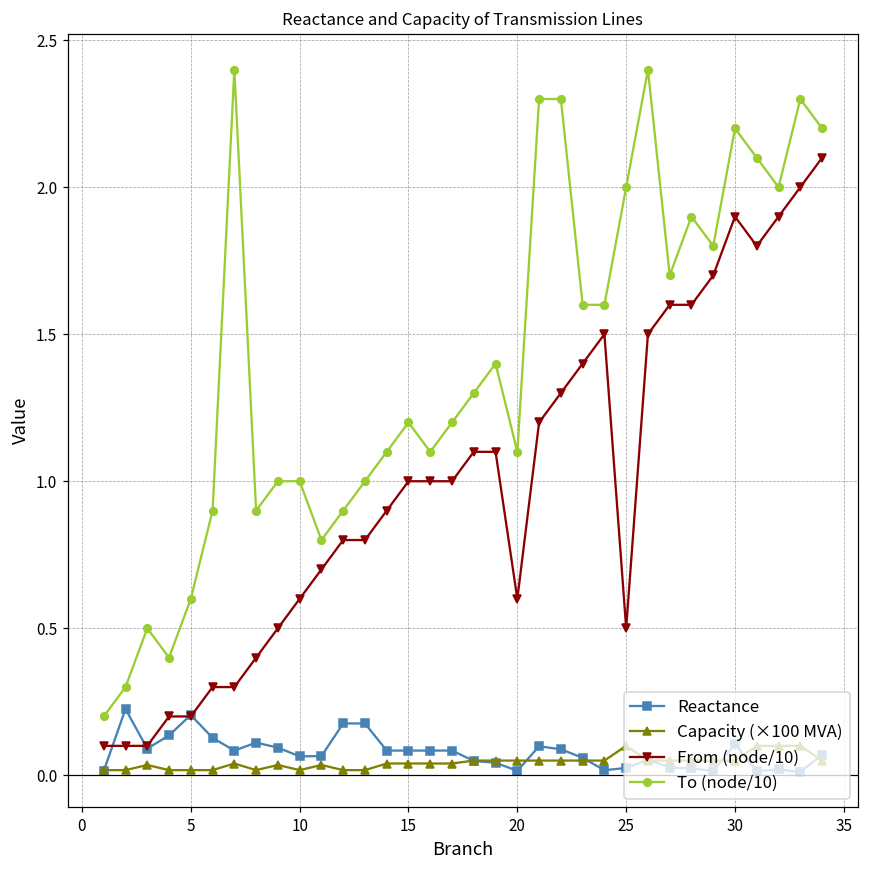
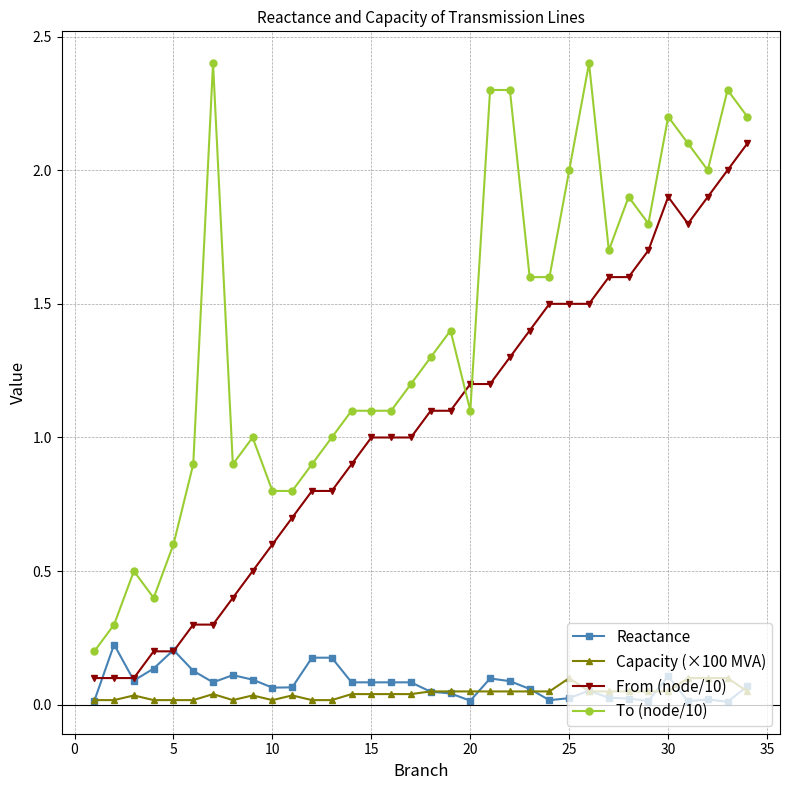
  {
    "Reactance": {
      "10": 0.06,
      "15": 0.08,
      "20": 0.02
    },
    "Capacity (×100 MVA)": {
      "5": 0.02,
      "10": 0.02,
      "15": 0.04,
      "20": 0.05
    },
    "From (node/10)": {
      "10": 0.60,
      "15": 1.00,
-     "20": 0.60,
-     "25": 0.50,
+     "20": 1.20,
+     "25": 1.50,
      "30": 1.90
    },
    "To (node/10)": {
      "5": 0.60,
-     "10": 1.00,
-     "15": 1.20,
+     "10": 0.80,
+     "15": 1.10,
      "20": 1.10,
      "25": 2.00,
      "30": 2.20
    }
  }
